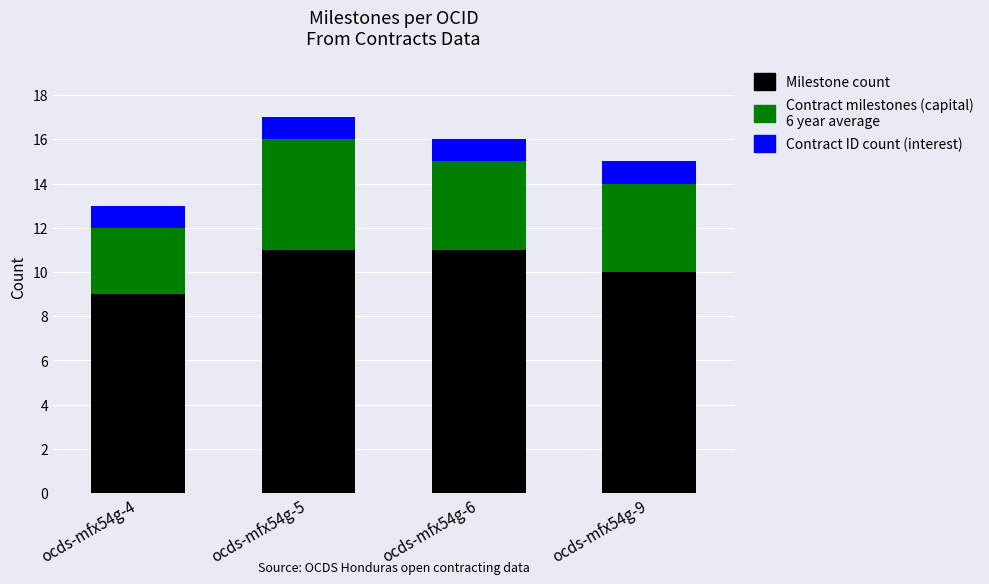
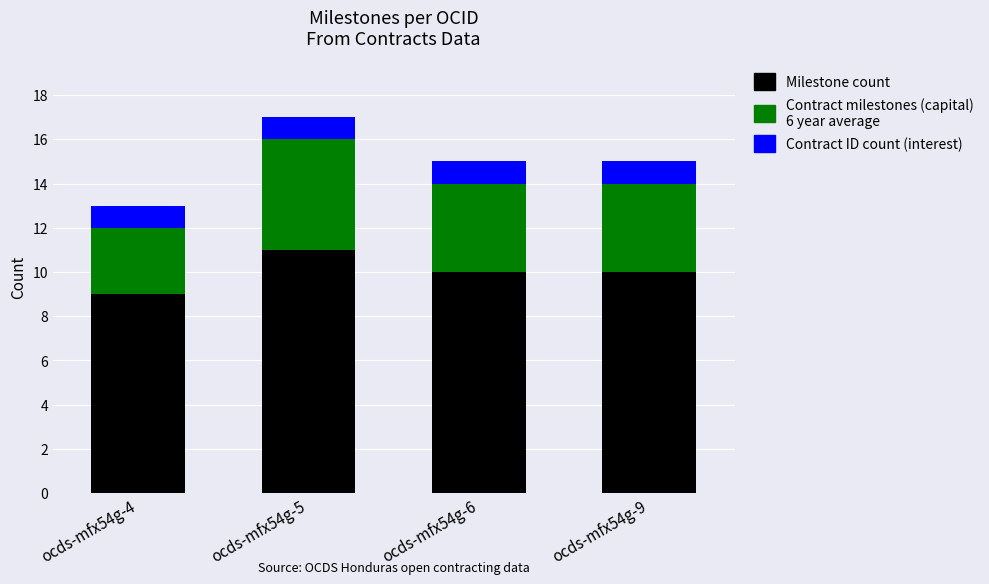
  {
    "Milestone count": {
      "ocds-mfx54g-4": 9,
      "ocds-mfx54g-5": 11,
-     "ocds-mfx54g-6": 11,
+     "ocds-mfx54g-6": 10,
      "ocds-mfx54g-9": 10
    },
    "Contract ID count (interest)": {
      "ocds-mfx54g-4": 1,
      "ocds-mfx54g-5": 1,
      "ocds-mfx54g-6": 1,
      "ocds-mfx54g-9": 1
    }
  }
